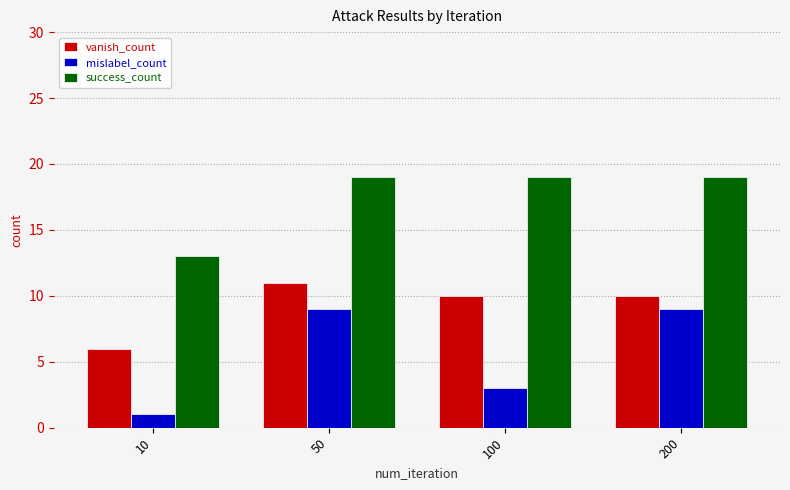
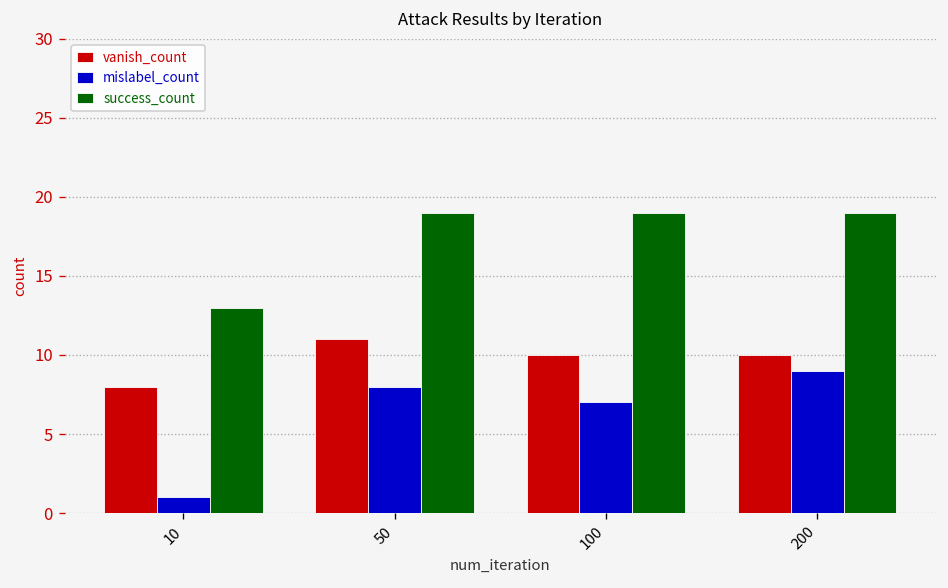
  {
    "vanish_count": {
-     "10": 6,
+     "10": 8,
      "50": 11,
      "100": 10,
      "200": 10
    },
    "mislabel_count": {
      "10": 1,
-     "50": 9,
-     "100": 3,
+     "50": 8,
+     "100": 7,
      "200": 9
    },
    "success_count": {
      "10": 13,
      "50": 19,
      "100": 19,
      "200": 19
    }
  }
